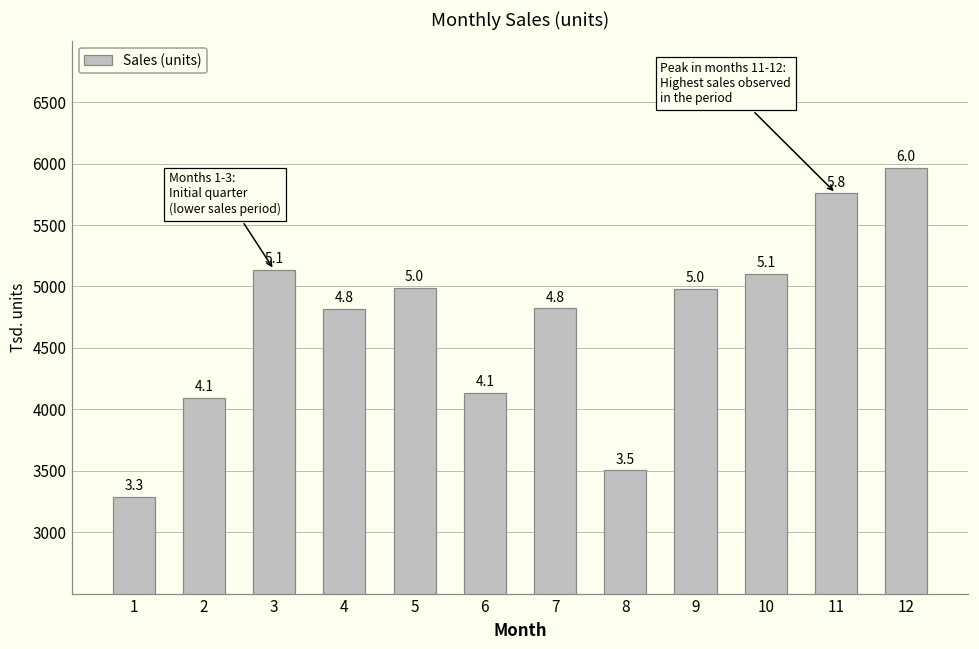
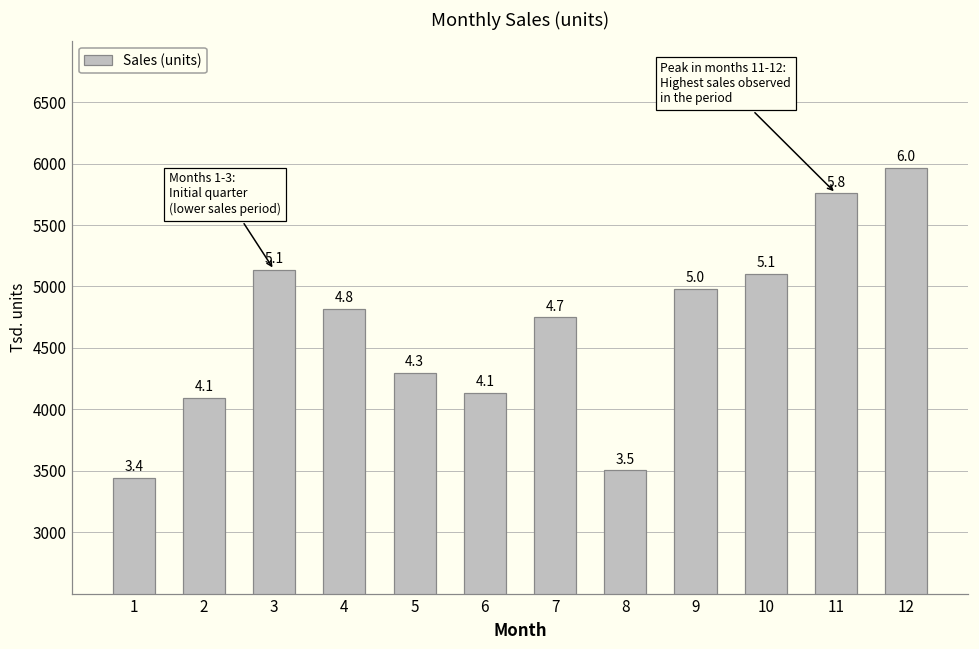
  {
-   "1": 3.3,
-   "5": 5.0,
-   "7": 4.8
+   "1": 3.4,
+   "5": 4.3,
+   "7": 4.7
  }
